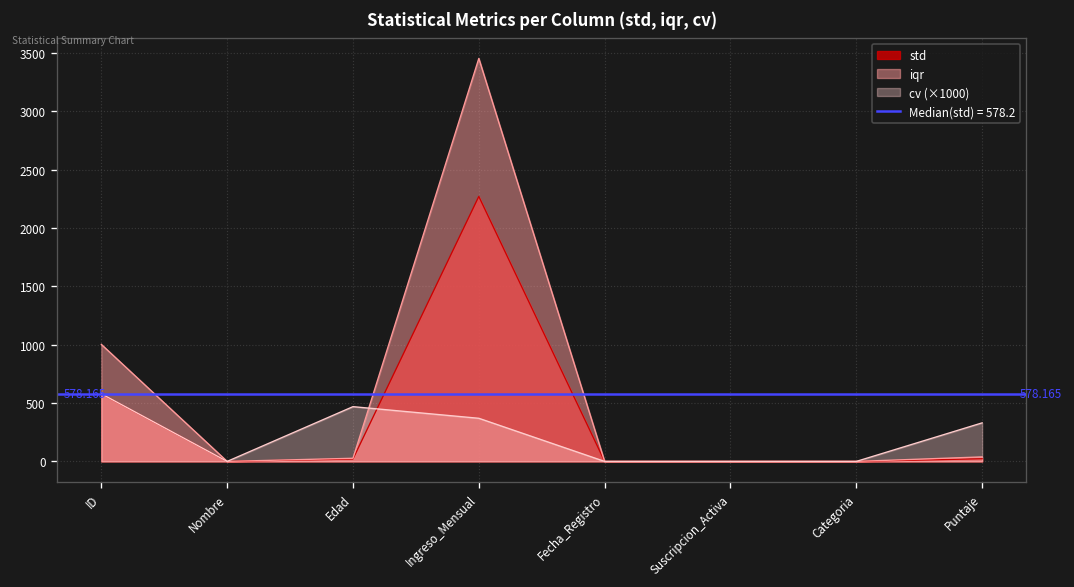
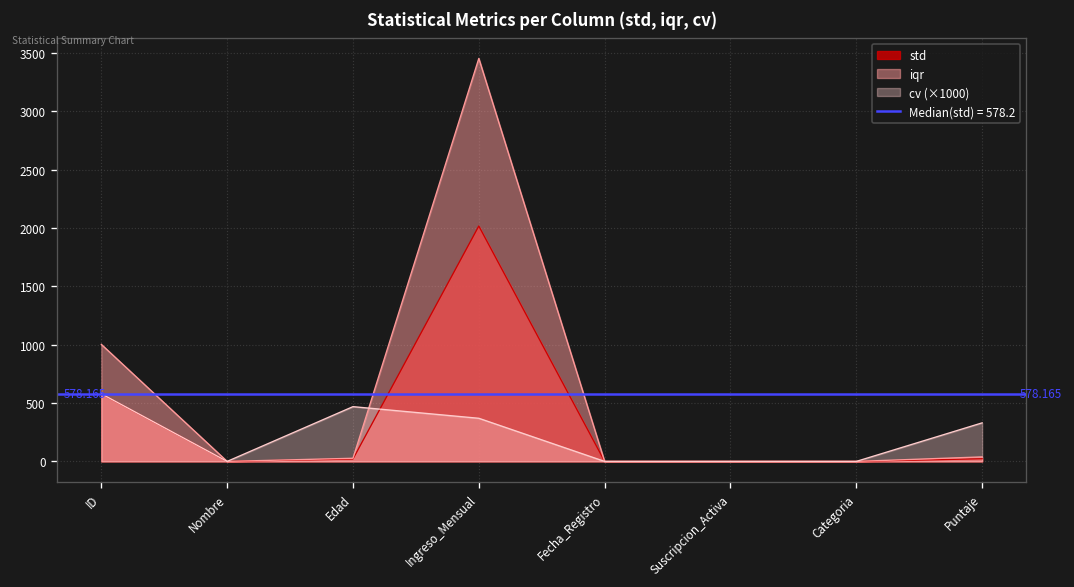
  {
    "std": {
-     "Ingreso_Mensual": 2300
+     "Ingreso_Mensual": 2000
    }
  }
